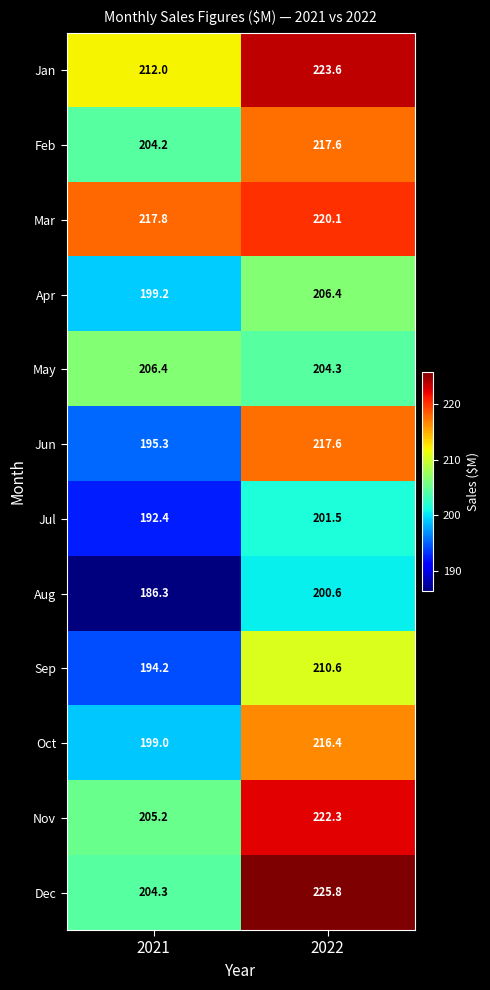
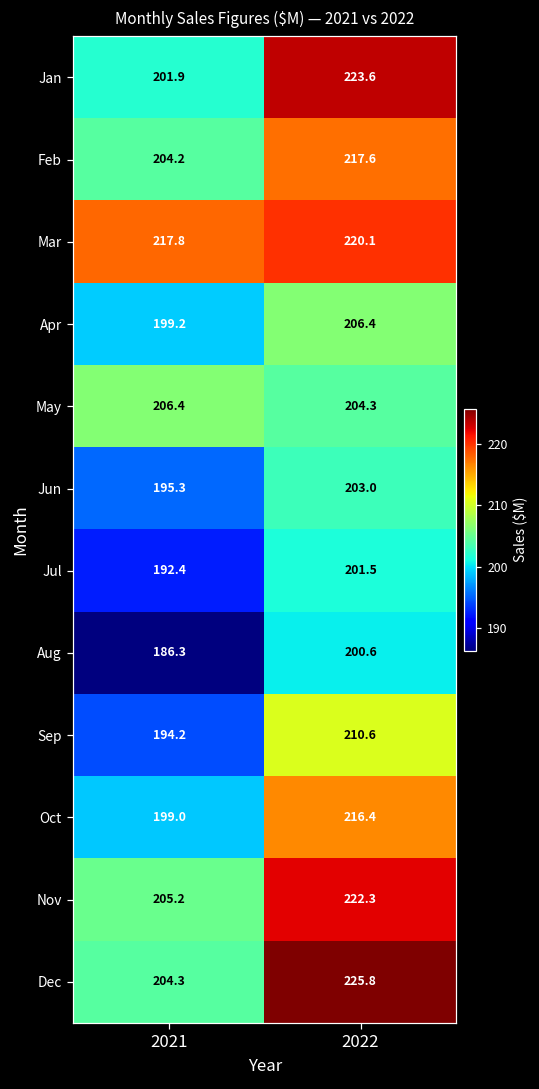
  {
    "Jan": {
-     "2021": 212.0,
+     "2021": 201.9,
      "2022": 223.6
    },
    "Feb": {
      "2021": 204.2,
      "2022": 217.6
    },
    "Mar": {
      "2021": 217.8,
      "2022": 220.1
    },
    "Apr": {
      "2021": 199.2,
      "2022": 206.4
    },
    "May": {
      "2021": 206.4,
      "2022": 204.3
    },
    "Jun": {
      "2021": 195.3,
-     "2022": 217.6
+     "2022": 203.0
    },
    "Jul": {
      "2021": 192.4,
      "2022": 201.5
    },
    "Aug": {
      "2021": 186.3,
      "2022": 200.6
    },
    "Sep": {
      "2021": 194.2,
      "2022": 210.6
    },
    "Oct": {
      "2021": 199.0,
      "2022": 216.4
    },
    "Nov": {
      "2021": 205.2,
      "2022": 222.3
    },
    "Dec": {
      "2021": 204.3,
      "2022": 225.8
    }
  }
